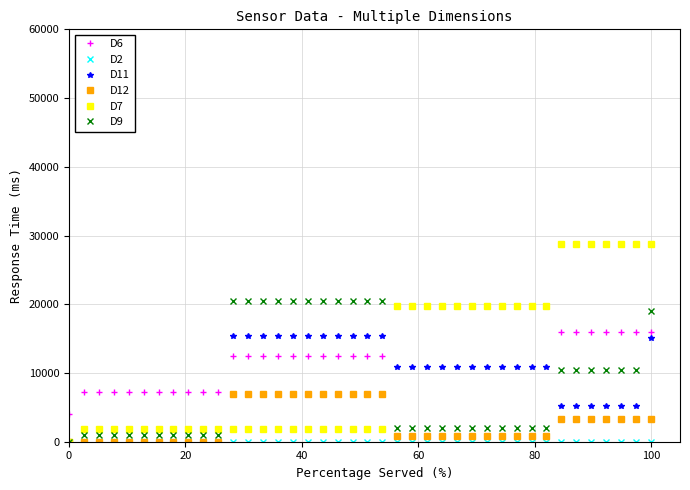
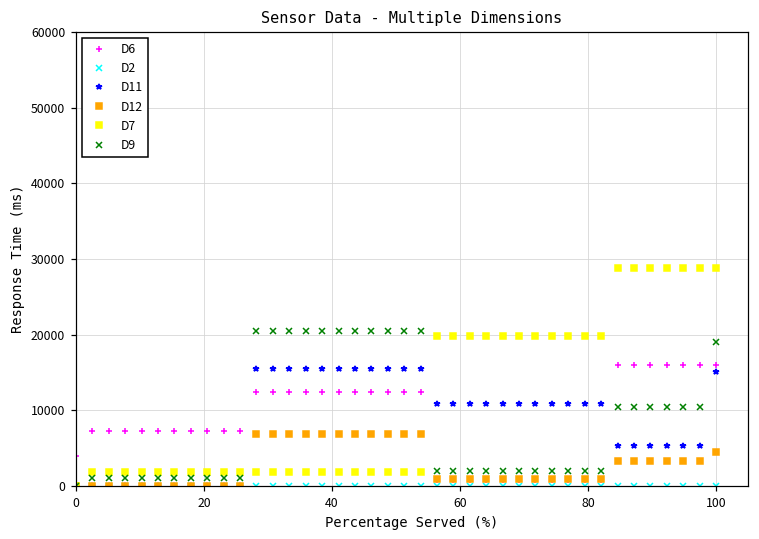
  {
    "D6": {
      "0": 4000,
      "100": 16000
    },
    "D2": {
      "100": 0
    },
    "D11": {
      "100": 15000
    },
    "D12": {
-     "100": 3000
+     "100": 5000
    },
    "D7": {
      "100": 29000
    },
    "D9": {
      "100": 19000
    }
  }
